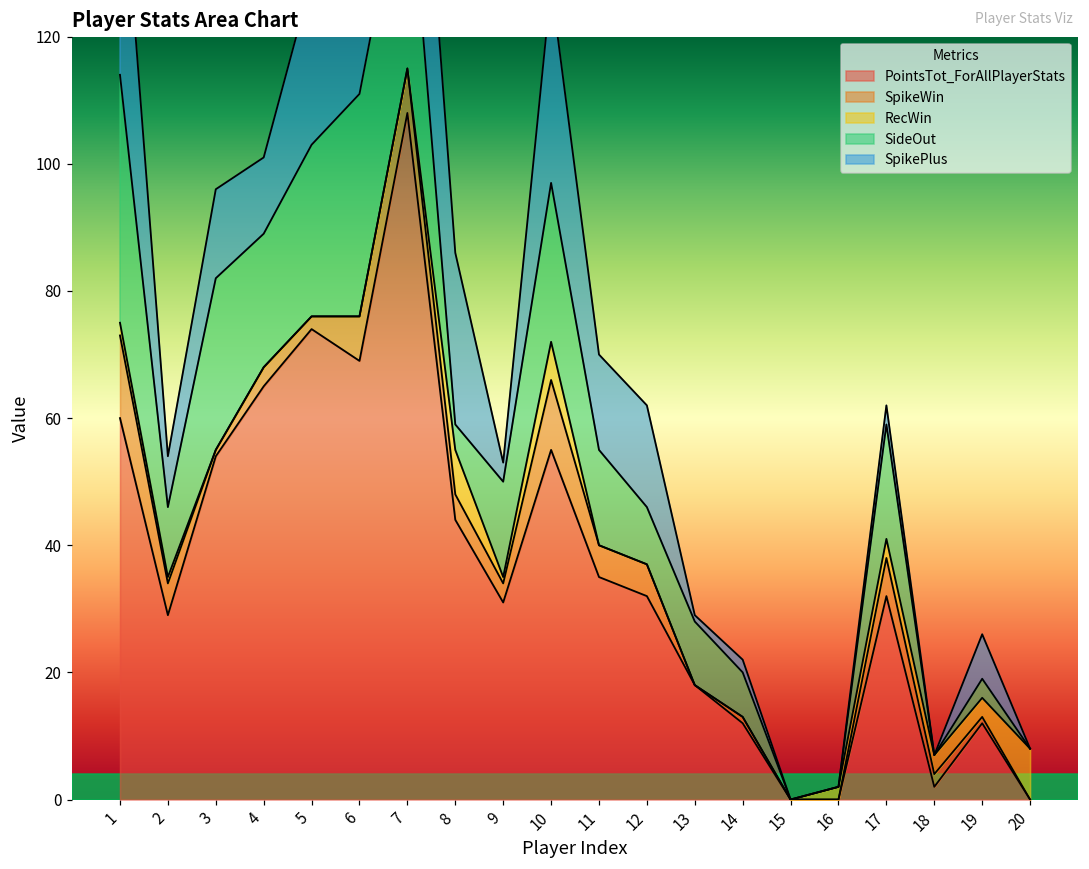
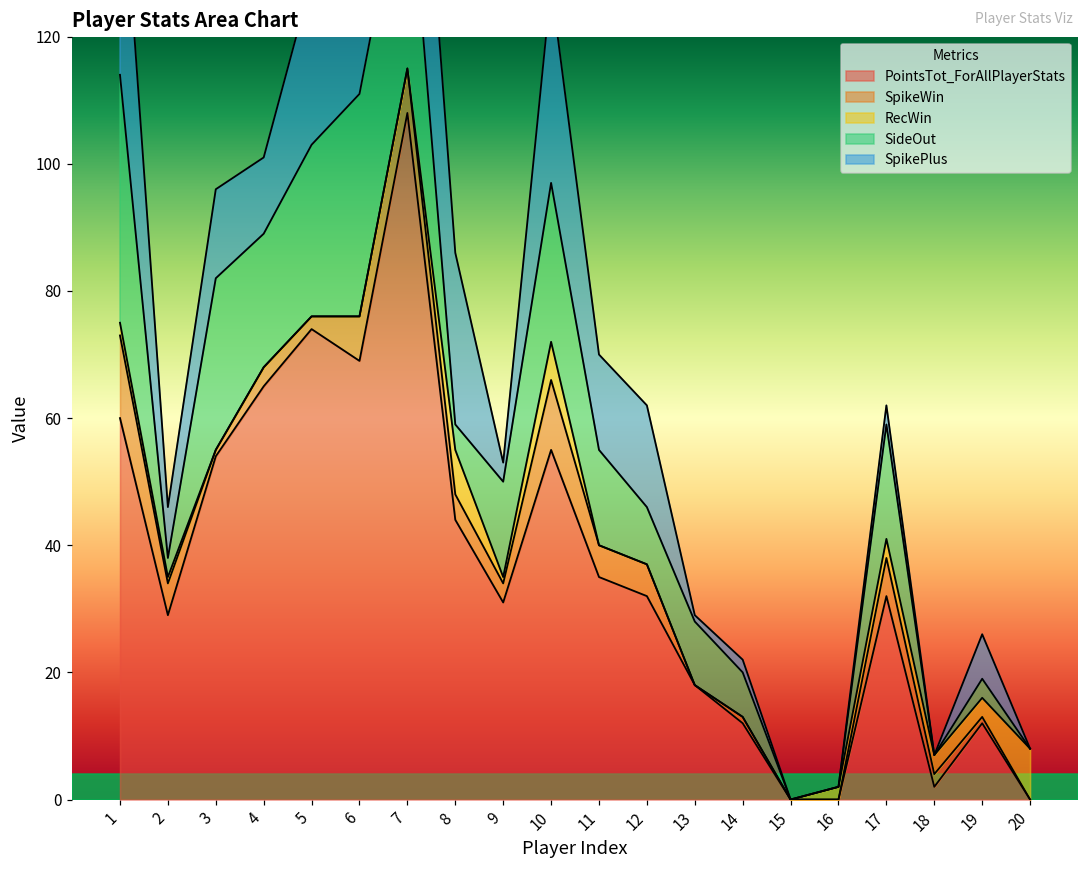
  {
    "RecWin": {
      "1": 2,
      "2": 1,
      "8": 7,
      "9": 1,
      "10": 6,
      "17": 3,
      "19": 3
    },
    "SideOut": {
      "1": 39,
-     "2": 11,
+     "2": 3,
      "3": 27,
      "4": 21,
      "5": 27,
      "6": 35,
      "8": 4,
      "9": 15,
      "10": 25,
      "11": 15,
      "12": 9,
      "13": 10,
      "14": 7,
      "17": 18,
      "19": 3
    },
    "SpikePlus": {
      "2": 8,
      "3": 14,
      "4": 12,
      "8": 27,
      "9": 3,
      "11": 15,
      "12": 16,
      "13": 1,
      "14": 2,
      "17": 3,
      "19": 7
    }
  }
